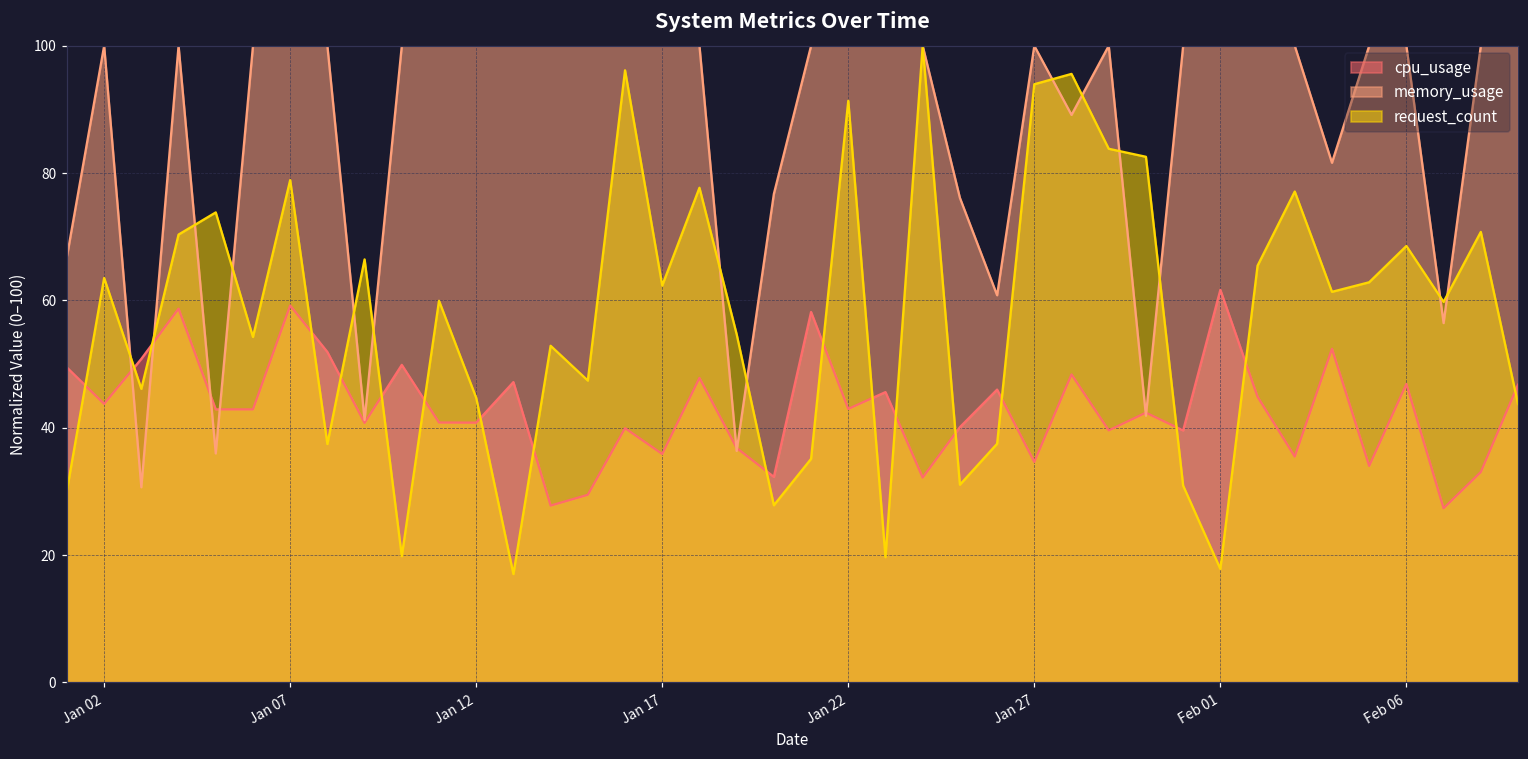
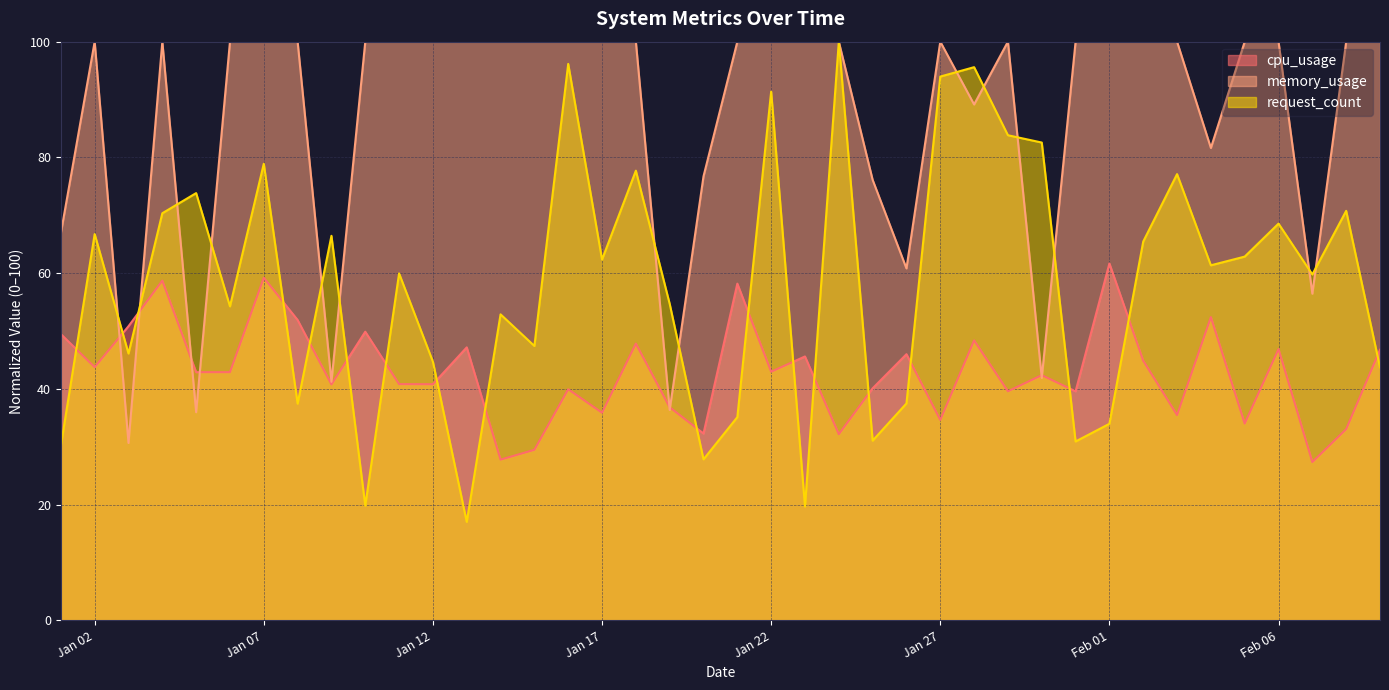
  {
    "request_count": {
-     "Jan 02": 64,
+     "Jan 02": 67,
      "Jan 07": 79,
      "Jan 12": 45,
      "Jan 17": 62,
      "Jan 22": 91,
      "Jan 27": 94,
-     "Feb 01": 18,
+     "Feb 01": 34,
      "Feb 06": 69
    }
  }
